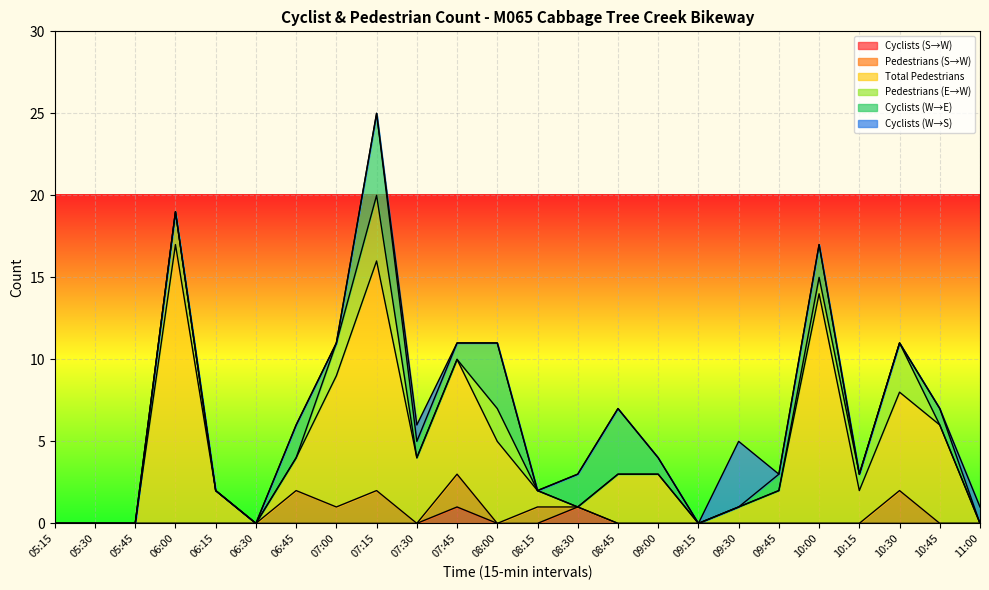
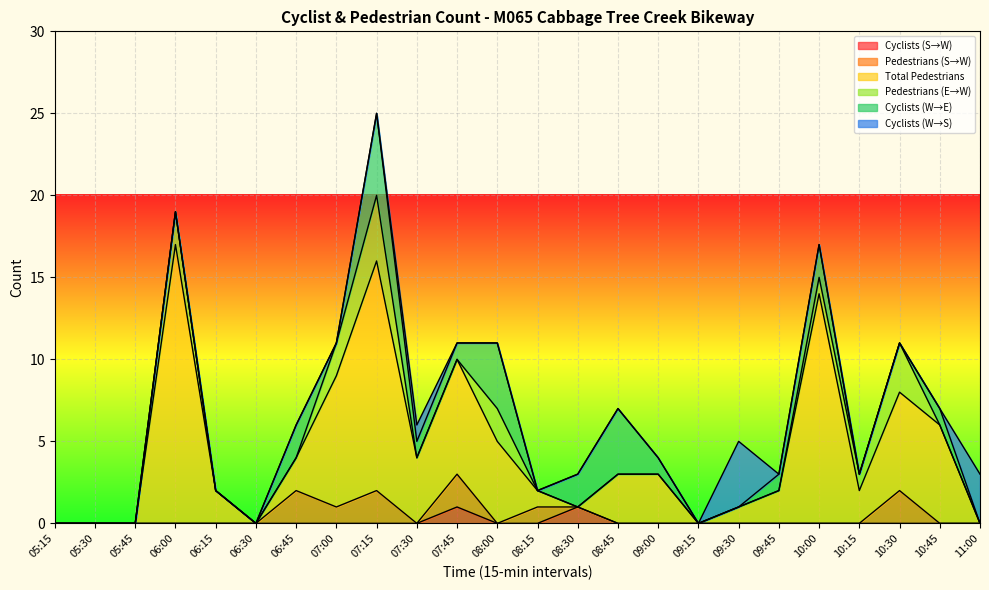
  {
    "Cyclists (S→W)": {
      "06:45": 0,
      "07:00": 0,
      "07:15": 0,
      "07:45": 1,
      "08:15": 0,
      "10:30": 0
    },
    "Pedestrians (S→W)": {
      "06:45": 2,
      "07:00": 1,
      "07:15": 2,
      "07:45": 3,
      "08:15": 1,
      "10:30": 2
    },
    "Total Pedestrians": {
      "06:00": 17,
      "07:00": 8,
      "07:15": 14,
      "08:00": 5,
      "10:00": 14,
      "10:15": 2,
      "10:30": 6
    },
    "Pedestrians (E→W)": {
      "07:15": 4,
      "08:00": 2,
      "10:00": 1
    },
    "Cyclists (W→E)": {
      "07:30": 1
    },
    "Cyclists (W→S)": {
      "07:30": 1,
      "09:30": 4,
-     "11:00": 1
+     "11:00": 3
    }
  }
